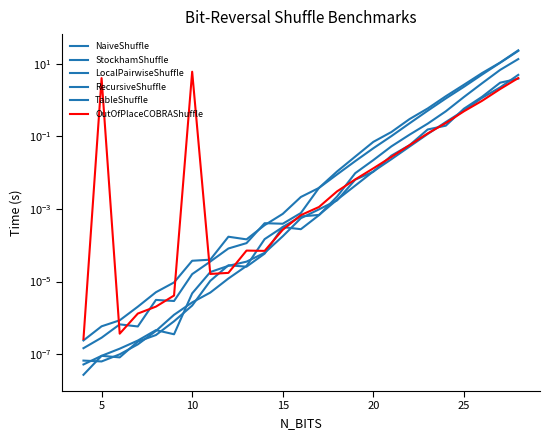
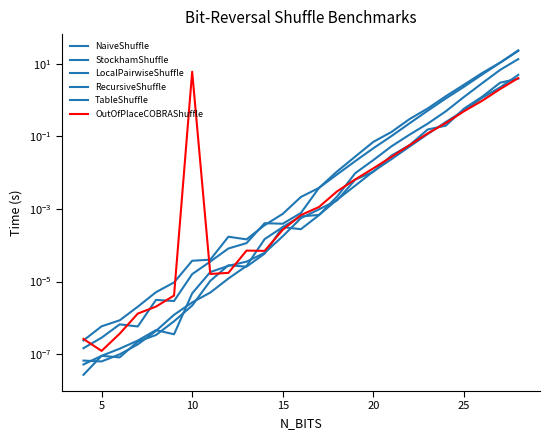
  {
    "OutOfPlaceCOBRAShuffle": {
-     "5": 4,
+     "5": 0,
      "10": 6,
      "15": 0.0003,
      "20": 0.013
    }
  }
